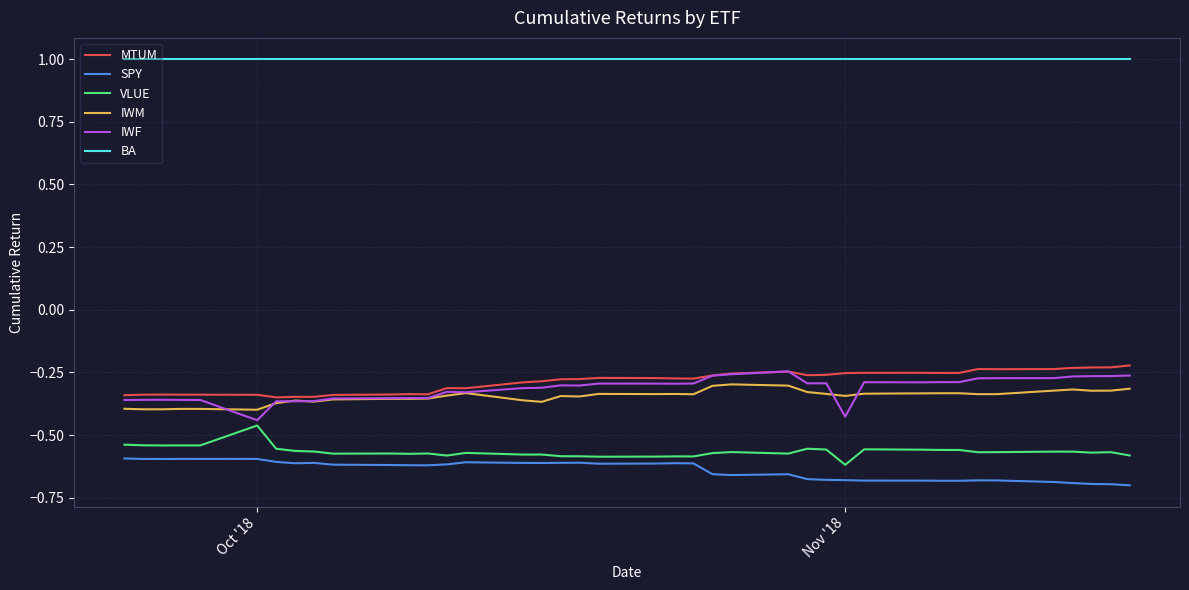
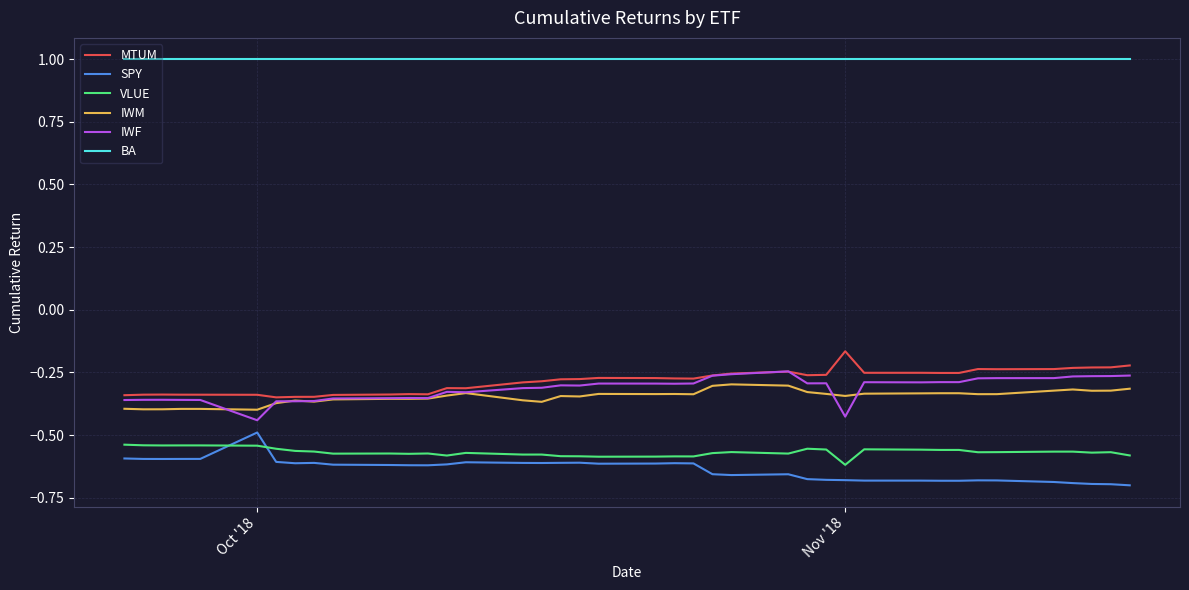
  {
    "MTUM": {
      "Oct '18": -0.34,
-     "Nov '18": -0.25
+     "Nov '18": -0.17
    },
    "SPY": {
-     "Oct '18": -0.60,
+     "Oct '18": -0.49,
      "Nov '18": -0.68
    },
    "VLUE": {
-     "Oct '18": -0.46,
+     "Oct '18": -0.54,
      "Nov '18": -0.62
    },
    "IWM": {
      "Oct '18": -0.40,
      "Nov '18": -0.34
    },
    "IWF": {
      "Oct '18": -0.44,
      "Nov '18": -0.43
    },
    "BA": {
      "Oct '18": 1.00,
      "Nov '18": 1.00
    }
  }
